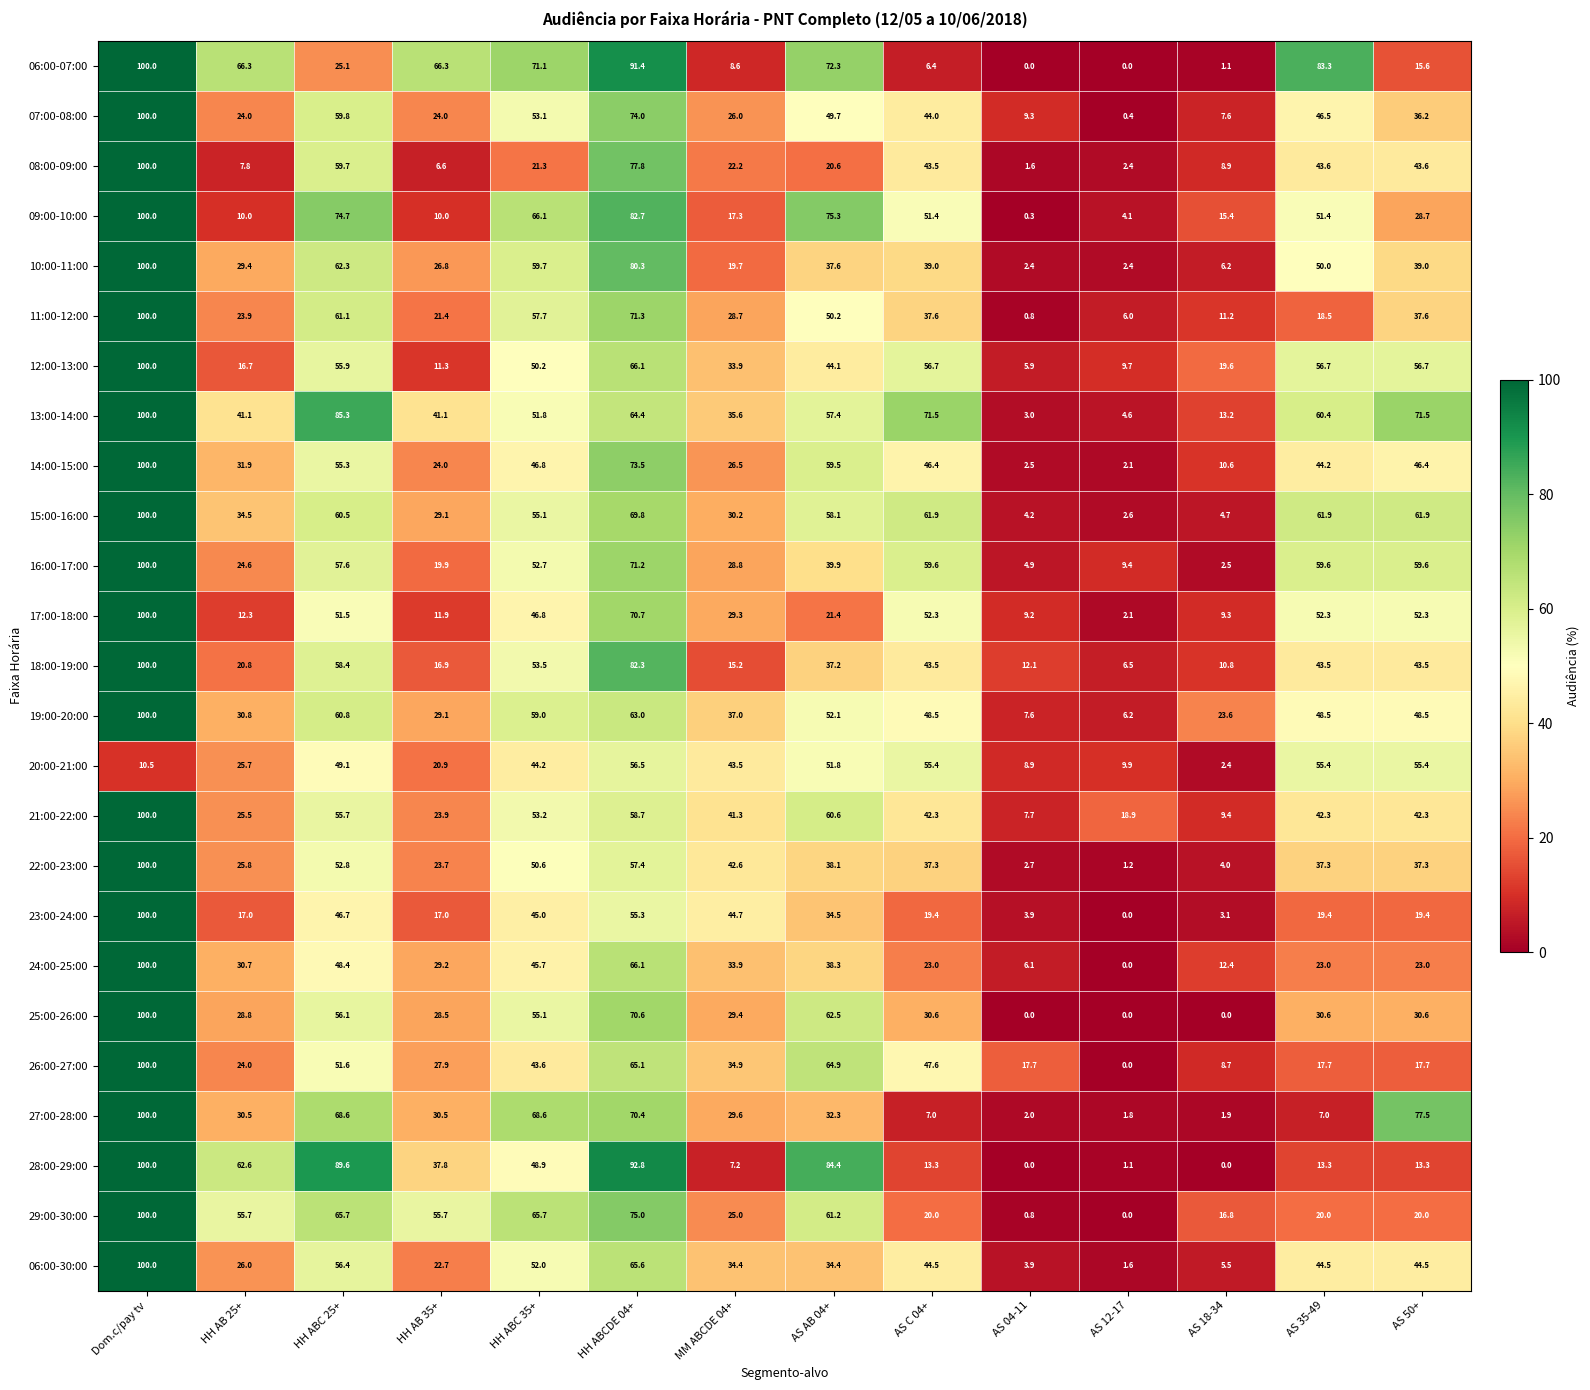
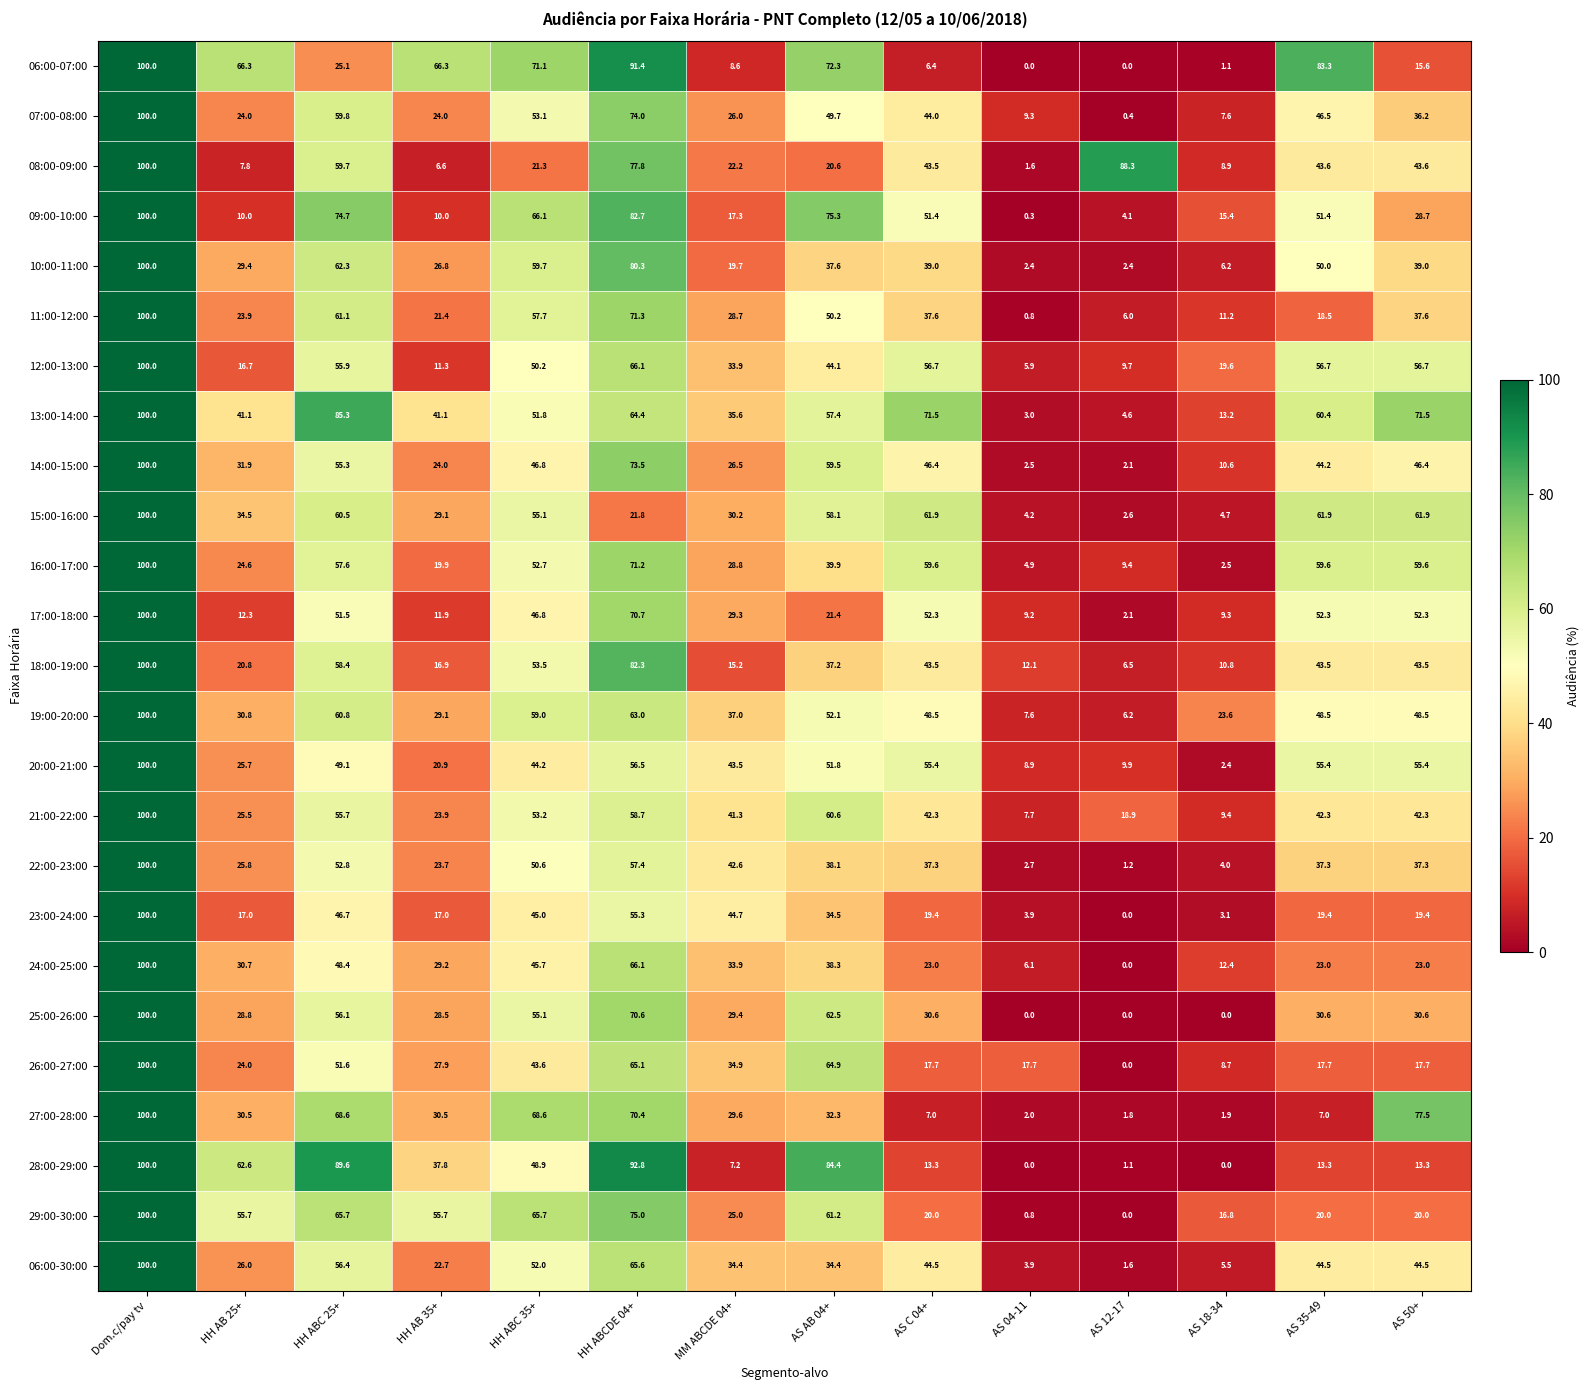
  {
    "08:00-09:00": {
      "Dom.c/pay tv": 100.0,
      "HH AB 25+": 7.8,
      "HH ABC 25+": 59.7,
      "HH AB 35+": 6.6,
      "HH ABC 35+": 21.3,
      "HH ABCDE 04+": 77.8,
      "MM ABCDE 04+": 22.2,
      "AS AB 04+": 20.6,
      "AS C 04+": 43.5,
      "AS 04-11": 1.6,
-     "AS 12-17": 2.4,
+     "AS 12-17": 88.3,
      "AS 18-34": 8.9,
      "AS 35-49": 43.6,
      "AS 50+": 43.6
    },
    "15:00-16:00": {
      "Dom.c/pay tv": 100.0,
      "HH AB 25+": 34.5,
      "HH ABC 25+": 60.5,
      "HH AB 35+": 29.1,
      "HH ABC 35+": 55.1,
-     "HH ABCDE 04+": 69.8,
+     "HH ABCDE 04+": 21.8,
      "MM ABCDE 04+": 30.2,
      "AS AB 04+": 58.1,
      "AS C 04+": 61.9,
      "AS 04-11": 4.2,
      "AS 12-17": 2.6,
      "AS 18-34": 4.7,
      "AS 35-49": 61.9,
      "AS 50+": 61.9
    },
    "20:00-21:00": {
-     "Dom.c/pay tv": 10.5,
+     "Dom.c/pay tv": 100.0,
      "HH AB 25+": 25.7,
      "HH ABC 25+": 49.1,
      "HH AB 35+": 20.9,
      "HH ABC 35+": 44.2,
      "HH ABCDE 04+": 56.5,
      "MM ABCDE 04+": 43.5,
      "AS AB 04+": 51.8,
      "AS C 04+": 55.4,
      "AS 04-11": 8.9,
      "AS 12-17": 9.9,
      "AS 18-34": 2.4,
      "AS 35-49": 55.4,
      "AS 50+": 55.4
    },
    "26:00-27:00": {
      "Dom.c/pay tv": 100.0,
      "HH AB 25+": 24.0,
      "HH ABC 25+": 51.6,
      "HH AB 35+": 27.9,
      "HH ABC 35+": 43.6,
      "HH ABCDE 04+": 65.1,
      "MM ABCDE 04+": 34.9,
      "AS AB 04+": 64.9,
-     "AS C 04+": 47.6,
+     "AS C 04+": 17.7,
      "AS 04-11": 17.7,
      "AS 12-17": 0.0,
      "AS 18-34": 8.7,
      "AS 35-49": 17.7,
      "AS 50+": 17.7
    }
  }
